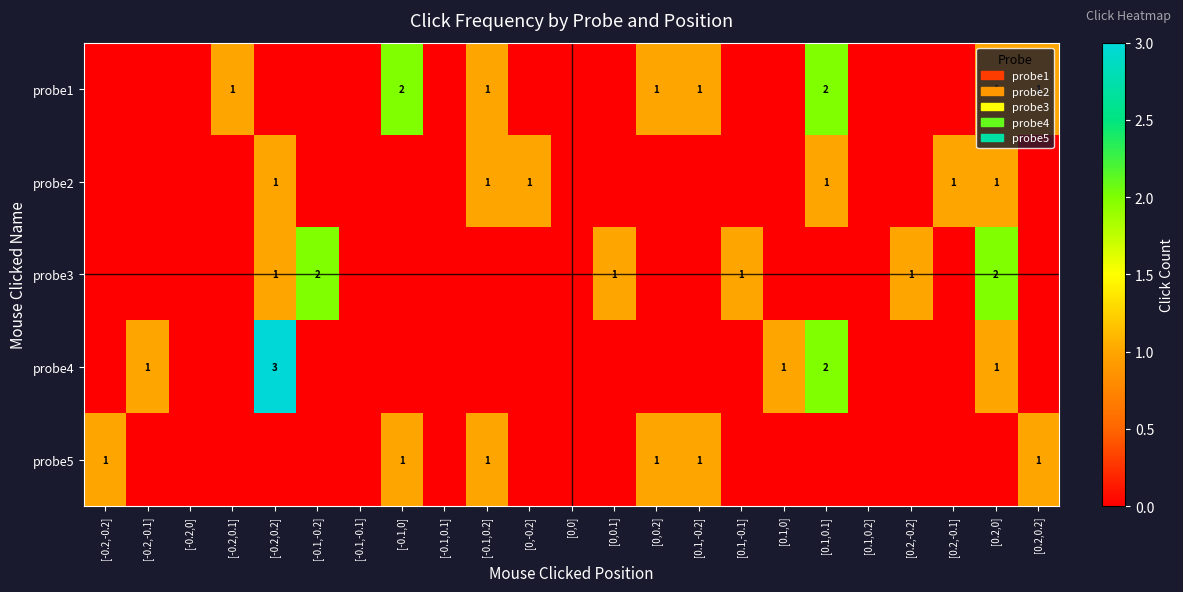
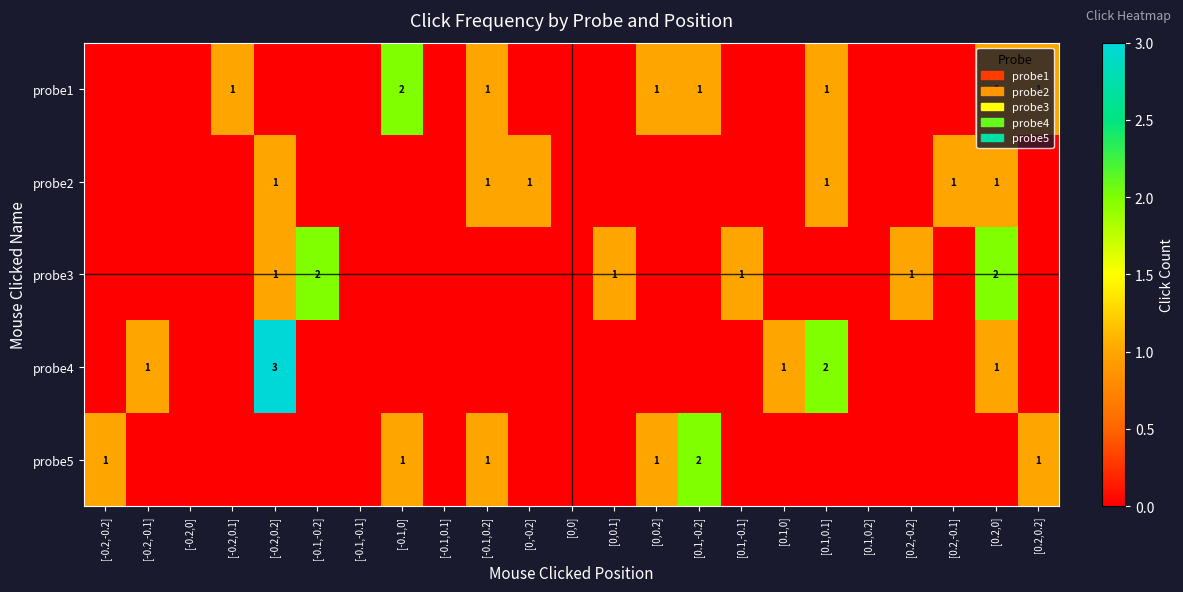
  {
    "probe1": {
      "[-0.2,0.1]": 1,
      "[-0.1,0]": 2,
      "[-0.1,0.2]": 1,
      "[0,0.2]": 1,
      "[0.1,-0.2]": 1,
-     "[0.1,0.1]": 2
+     "[0.1,0.1]": 1
    },
    "probe2": {
      "[-0.2,0.2]": 1,
      "[-0.1,0.2]": 1,
      "[0,-0.2]": 1,
      "[0.1,0.1]": 1,
      "[0.2,-0.1]": 1,
      "[0.2,0]": 1
    },
    "probe3": {
      "[-0.2,0.2]": 1,
      "[-0.1,-0.2]": 2,
      "[0,0.1]": 1,
      "[0.1,-0.1]": 1,
      "[0.2,-0.2]": 1,
      "[0.2,0]": 2
    },
    "probe4": {
      "[-0.2,-0.1]": 1,
      "[-0.2,0.2]": 3,
      "[0.1,0]": 1,
      "[0.1,0.1]": 2,
      "[0.2,0]": 1
    },
    "probe5": {
      "[-0.2,-0.2]": 1,
      "[-0.1,0]": 1,
      "[-0.1,0.2]": 1,
      "[0,0.2]": 1,
-     "[0.1,-0.2]": 1,
+     "[0.1,-0.2]": 2,
      "[0.2,0.2]": 1
    }
  }
